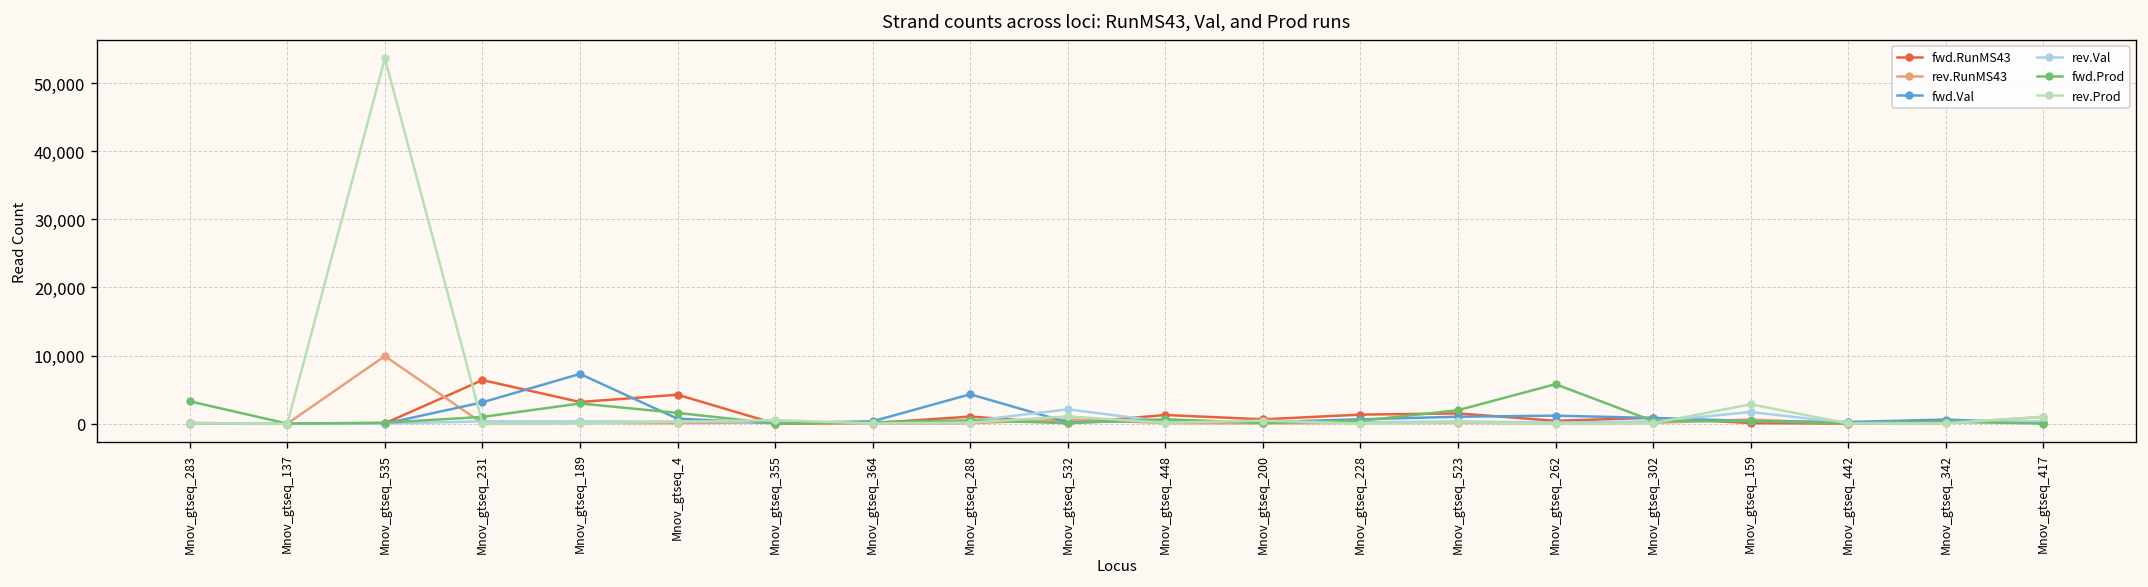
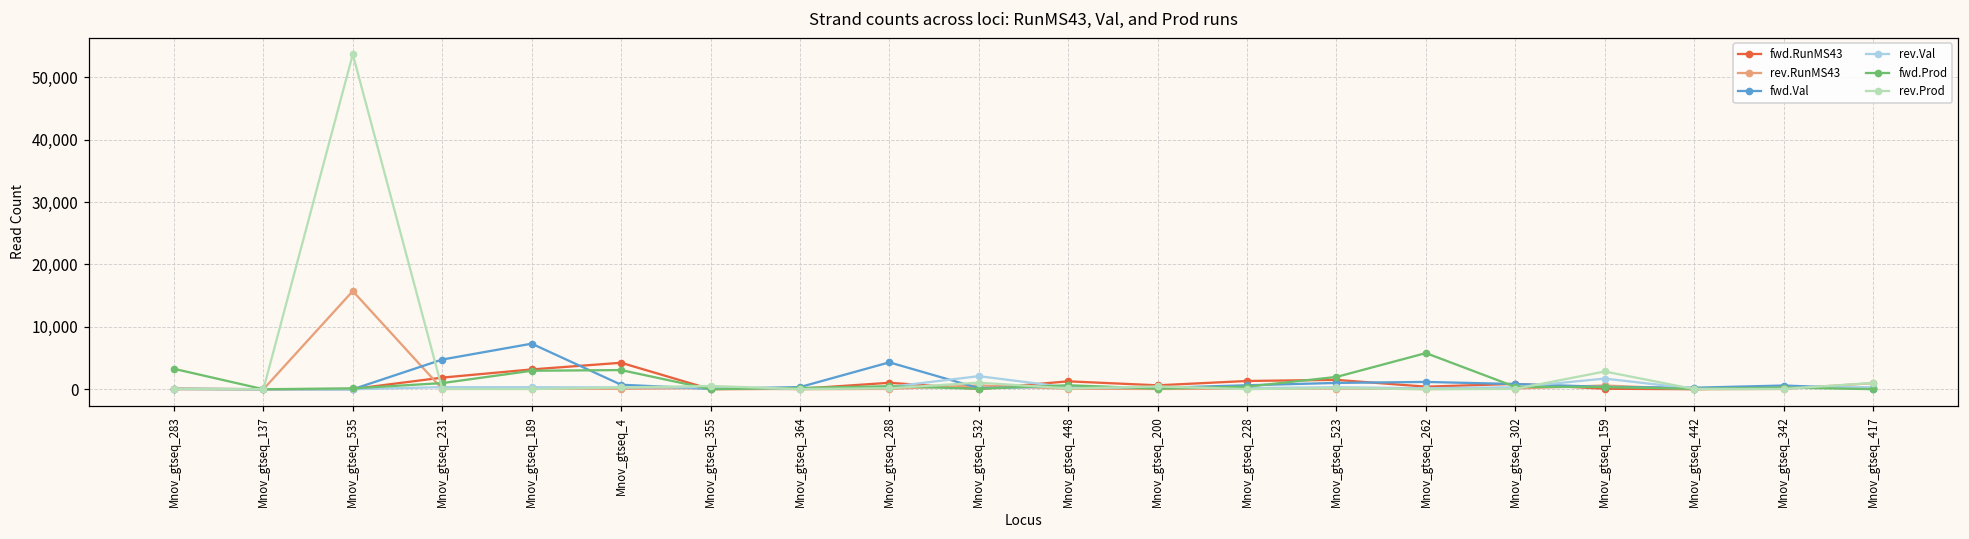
  {
    "fwd.RunMS43": {
-     "Mnov_gtseq_231": "6,000",
+     "Mnov_gtseq_231": "2,000",
      "Mnov_gtseq_4": "4,000",
      "Mnov_gtseq_288": "1,000",
      "Mnov_gtseq_448": "1,000",
      "Mnov_gtseq_228": "1,000",
      "Mnov_gtseq_523": "2,000"
    },
    "rev.RunMS43": {
-     "Mnov_gtseq_535": "10,000"
+     "Mnov_gtseq_535": "16,000"
    },
    "fwd.Val": {
-     "Mnov_gtseq_231": "3,000",
+     "Mnov_gtseq_231": "5,000",
      "Mnov_gtseq_189": "7,000",
      "Mnov_gtseq_288": "4,000",
      "Mnov_gtseq_523": "1,000",
      "Mnov_gtseq_262": "1,000"
    },
    "fwd.Prod": {
      "Mnov_gtseq_283": "3,000",
      "Mnov_gtseq_231": "1,000",
-     "Mnov_gtseq_4": "2,000",
+     "Mnov_gtseq_4": "3,000",
      "Mnov_gtseq_523": "2,000",
      "Mnov_gtseq_262": "6,000"
    }
  }
